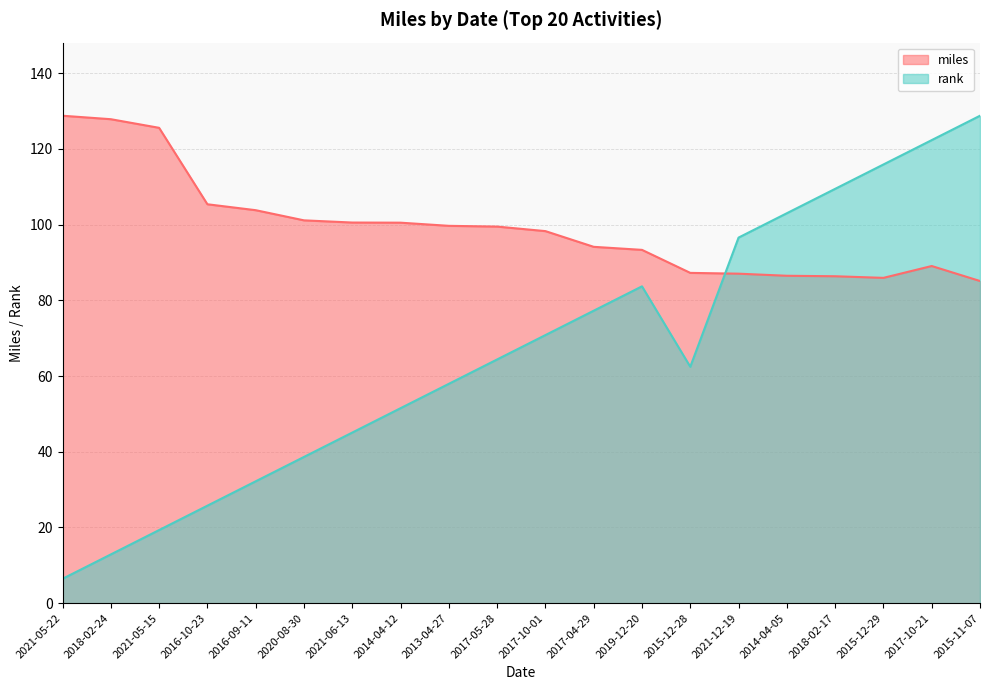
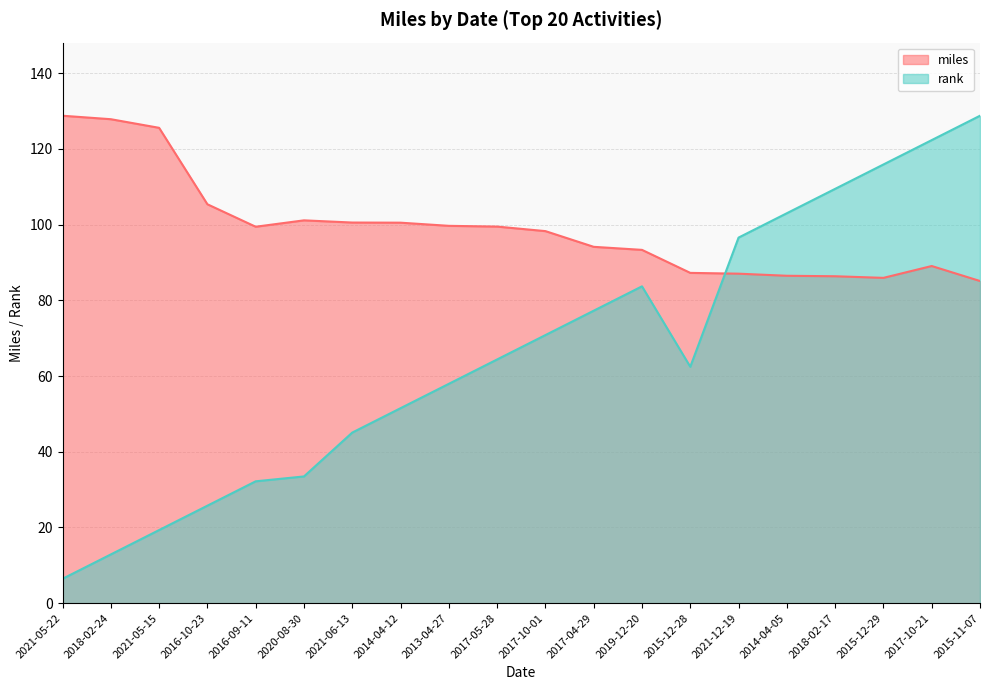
  {
    "miles": {
      "2021-05-22": 129,
      "2018-02-24": 128,
      "2021-05-15": 126,
      "2016-10-23": 105,
-     "2016-09-11": 104,
+     "2016-09-11": 99,
      "2020-08-30": 101,
      "2021-06-13": 101,
      "2014-04-12": 101,
      "2013-04-27": 100,
      "2017-05-28": 99,
      "2017-10-01": 98,
      "2017-04-29": 94,
      "2019-12-20": 93,
      "2015-12-28": 87,
      "2021-12-19": 87,
      "2014-04-05": 86,
      "2018-02-17": 86,
      "2015-12-29": 86,
      "2017-10-21": 89,
      "2015-11-07": 85
    },
    "rank": {
      "2021-05-22": 6,
      "2018-02-24": 13,
      "2021-05-15": 19,
      "2016-10-23": 26,
      "2016-09-11": 32,
-     "2020-08-30": 39,
+     "2020-08-30": 33,
      "2021-06-13": 45,
      "2014-04-12": 52,
      "2013-04-27": 58,
      "2017-05-28": 64,
      "2017-10-01": 71,
      "2017-04-29": 77,
      "2019-12-20": 84,
      "2015-12-28": 62,
      "2021-12-19": 97,
      "2014-04-05": 103,
      "2018-02-17": 109,
      "2015-12-29": 116,
      "2017-10-21": 122,
      "2015-11-07": 129
    }
  }
